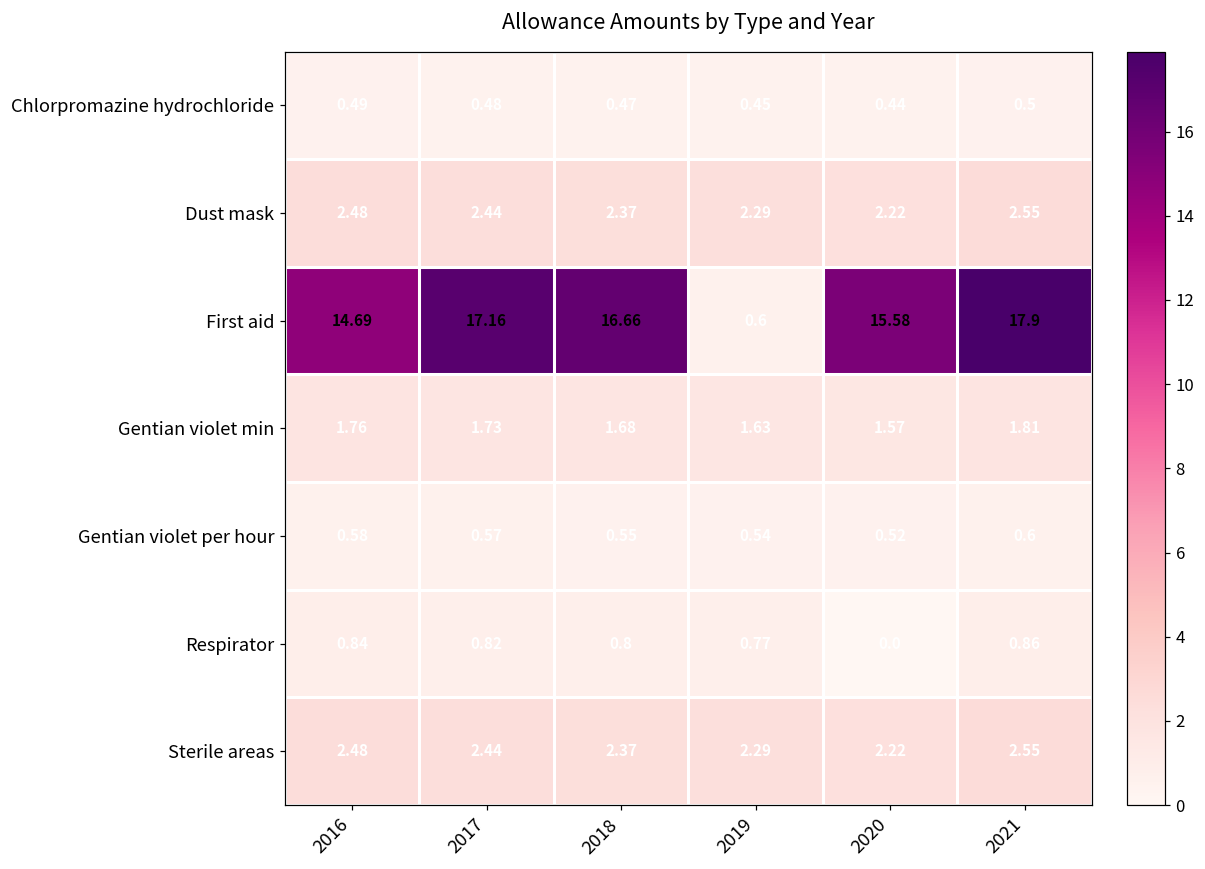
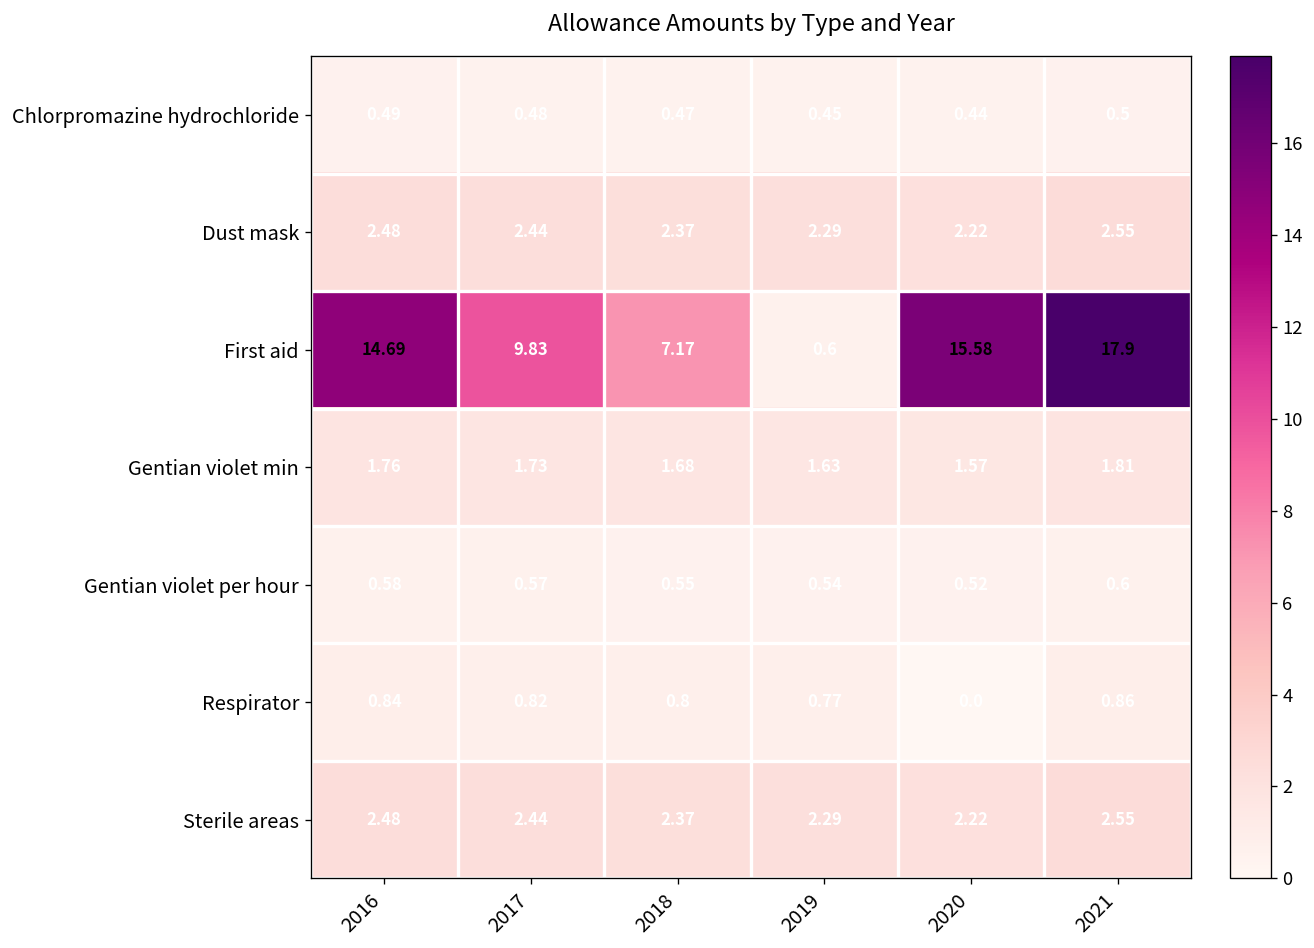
  {
    "First aid": {
      "2016": 14.69,
-     "2017": 17.16,
-     "2018": 16.66,
+     "2017": 9.83,
+     "2018": 7.17,
      "2020": 15.58,
      "2021": 17.9
    }
  }
